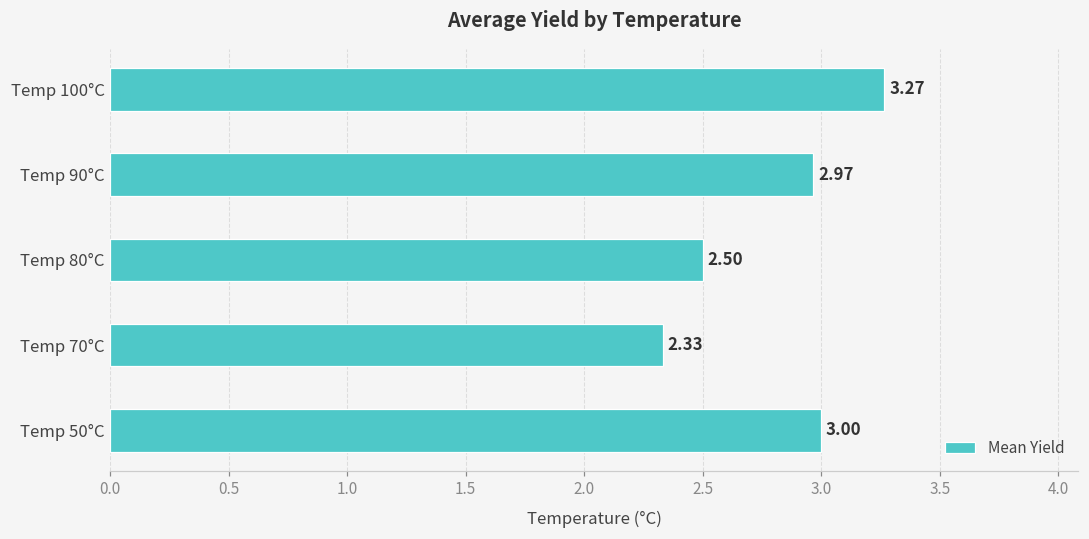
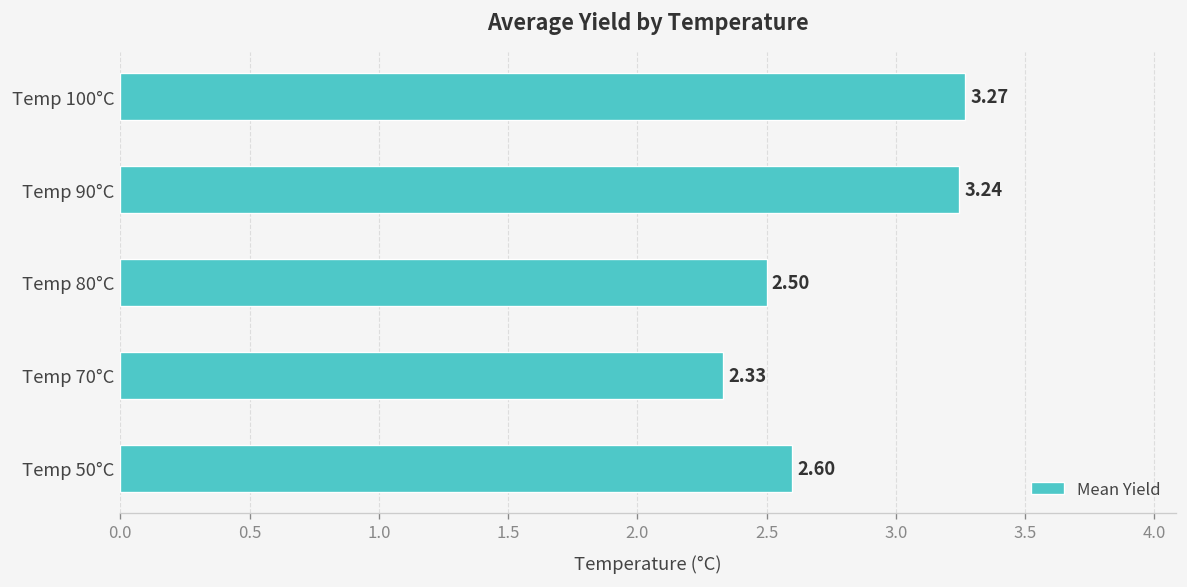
  {
    "Temp 100°C": 3.27,
-   "Temp 90°C": 2.97,
+   "Temp 90°C": 3.24,
    "Temp 80°C": 2.50,
    "Temp 70°C": 2.33,
-   "Temp 50°C": 3.00
+   "Temp 50°C": 2.60
  }
